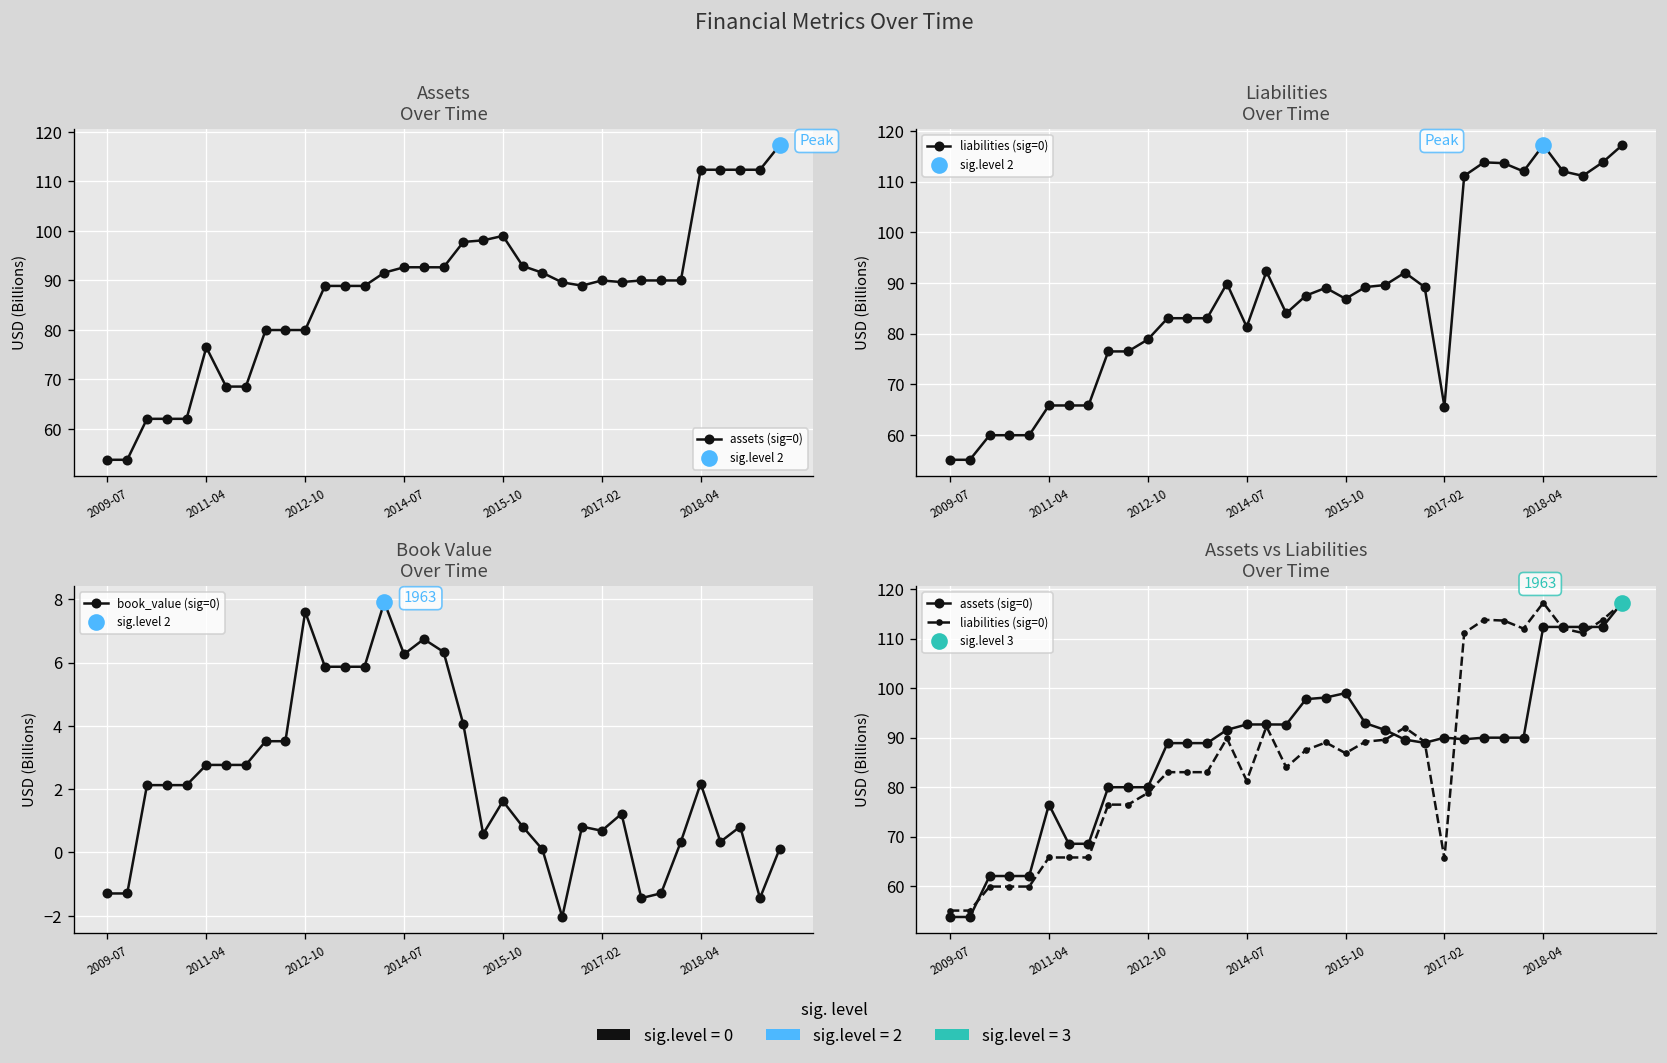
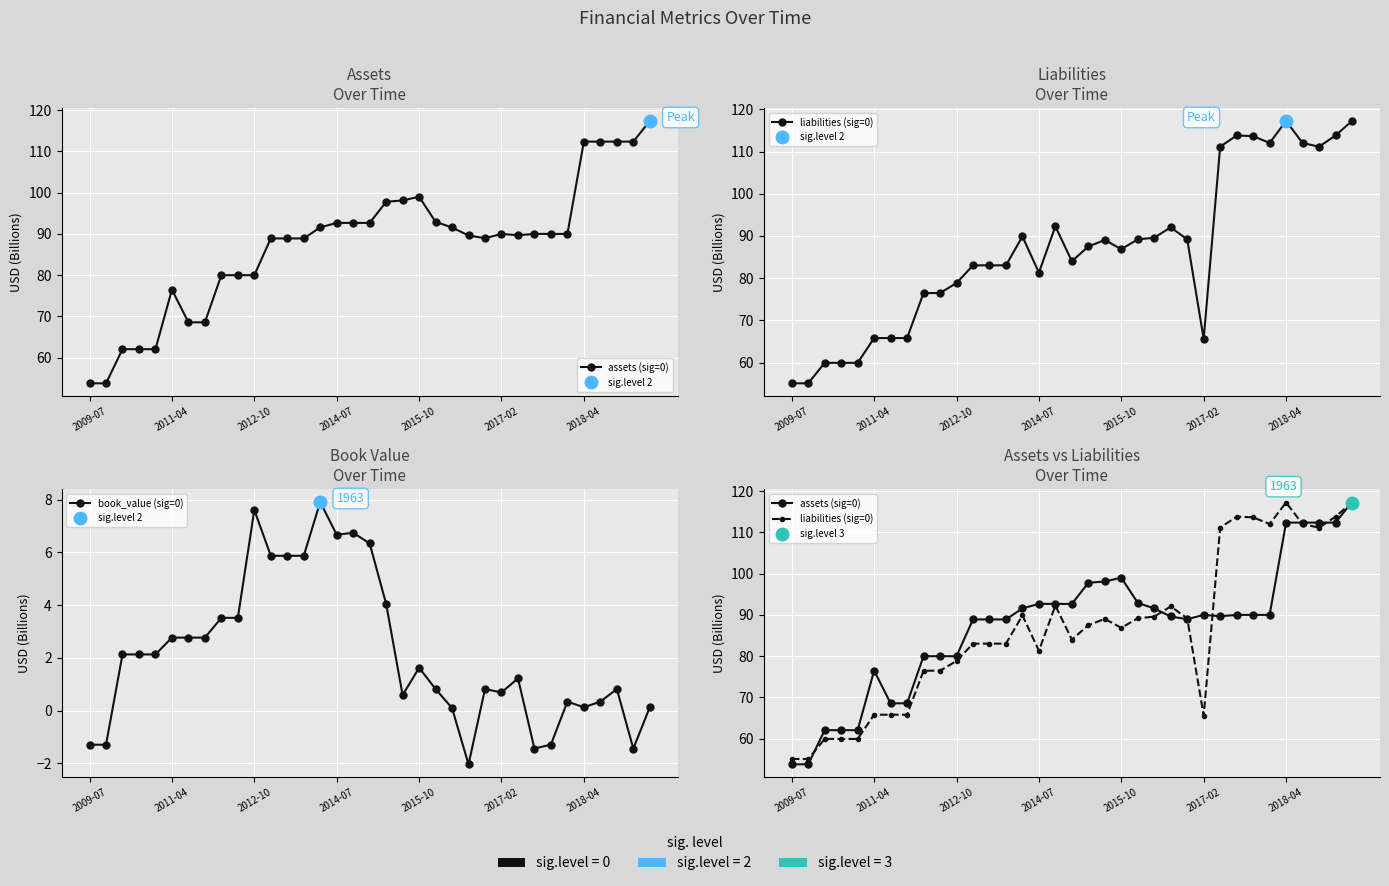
  {
    "Assets Over Time": {
      "assets (sig=0)": {
        "2009-07": 54,
        "2011-04": 76,
        "2012-10": 80,
        "2014-07": 93,
        "2015-10": 99,
        "2017-02": 90,
        "2018-04": 112
      }
    },
    "Liabilities Over Time": {
      "liabilities (sig=0)": {
        "2009-07": 55,
        "2011-04": 66,
        "2012-10": 79,
        "2014-07": 81,
        "2015-10": 87,
        "2017-02": 66
      }
    },
    "Book Value Over Time": {
      "book_value (sig=0)": {
        "2009-07": -1.3,
        "2011-04": 2.8,
        "2012-10": 7.6,
-       "2014-07": 6.3,
+       "2014-07": 6.7,
        "2015-10": 1.6,
        "2017-02": 0.7,
-       "2018-04": 2.2
+       "2018-04": 0.1
      }
    }
  }
